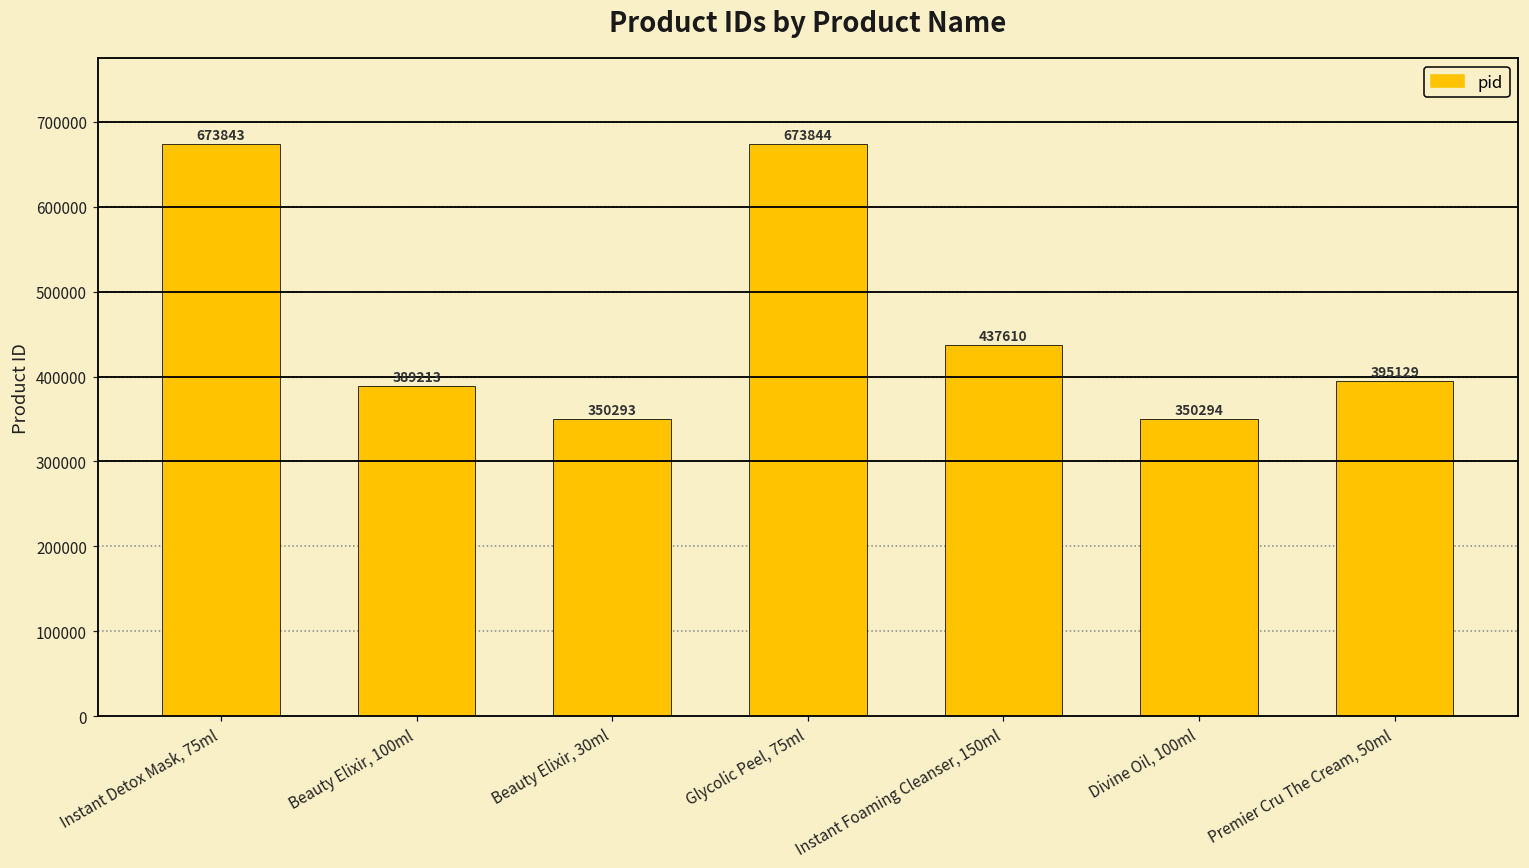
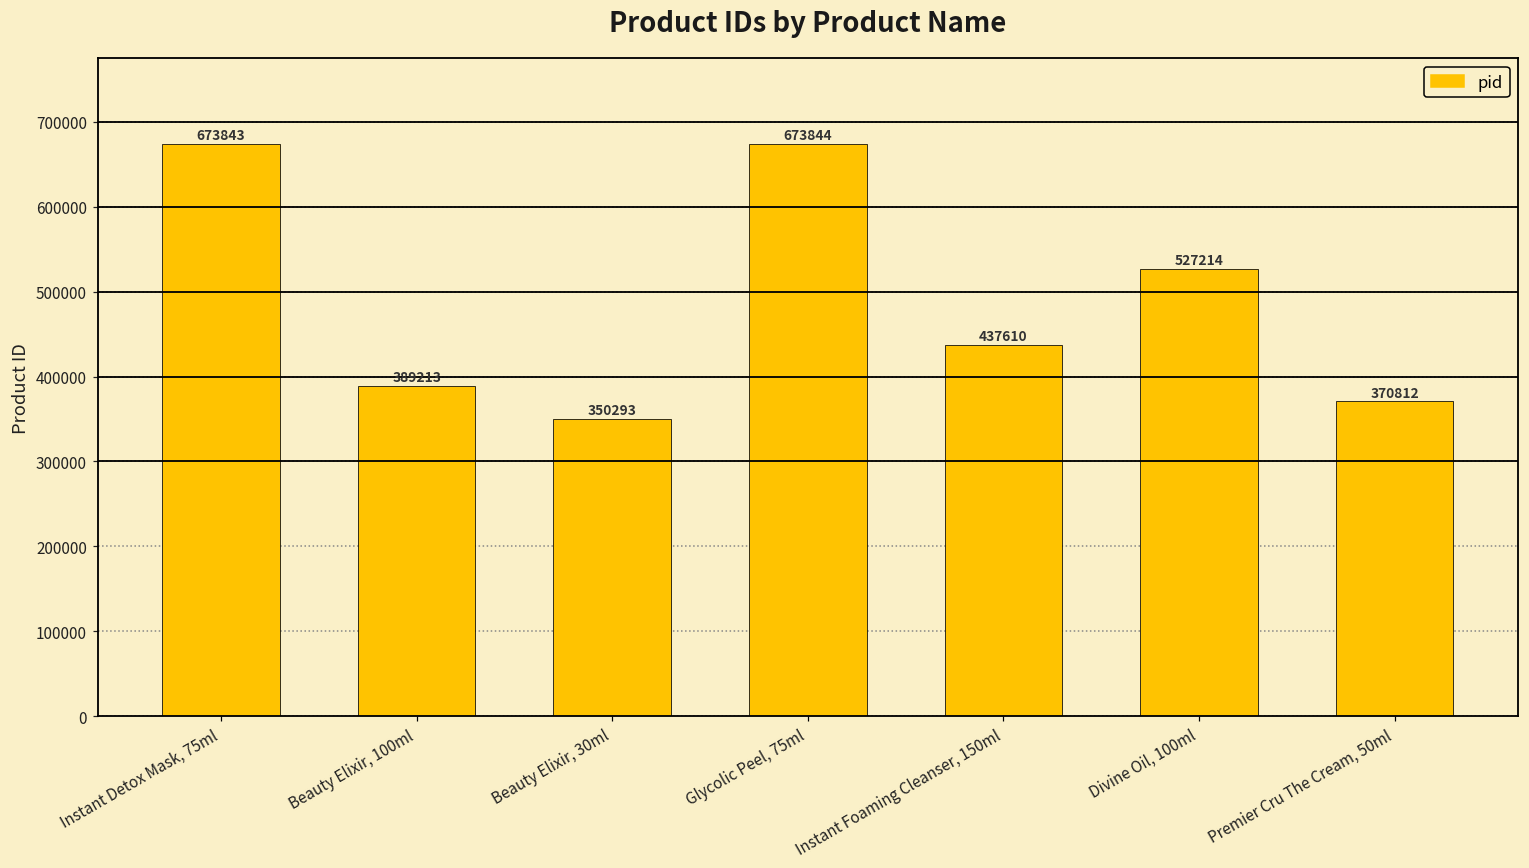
  {
    "Instant Detox Mask, 75ml": 673843,
    "Beauty Elixir, 100ml": 389213,
    "Beauty Elixir, 30ml": 350293,
    "Glycolic Peel, 75ml": 673844,
    "Instant Foaming Cleanser, 150ml": 437610,
-   "Divine Oil, 100ml": 350294,
-   "Premier Cru The Cream, 50ml": 395129
+   "Divine Oil, 100ml": 527214,
+   "Premier Cru The Cream, 50ml": 370812
  }
